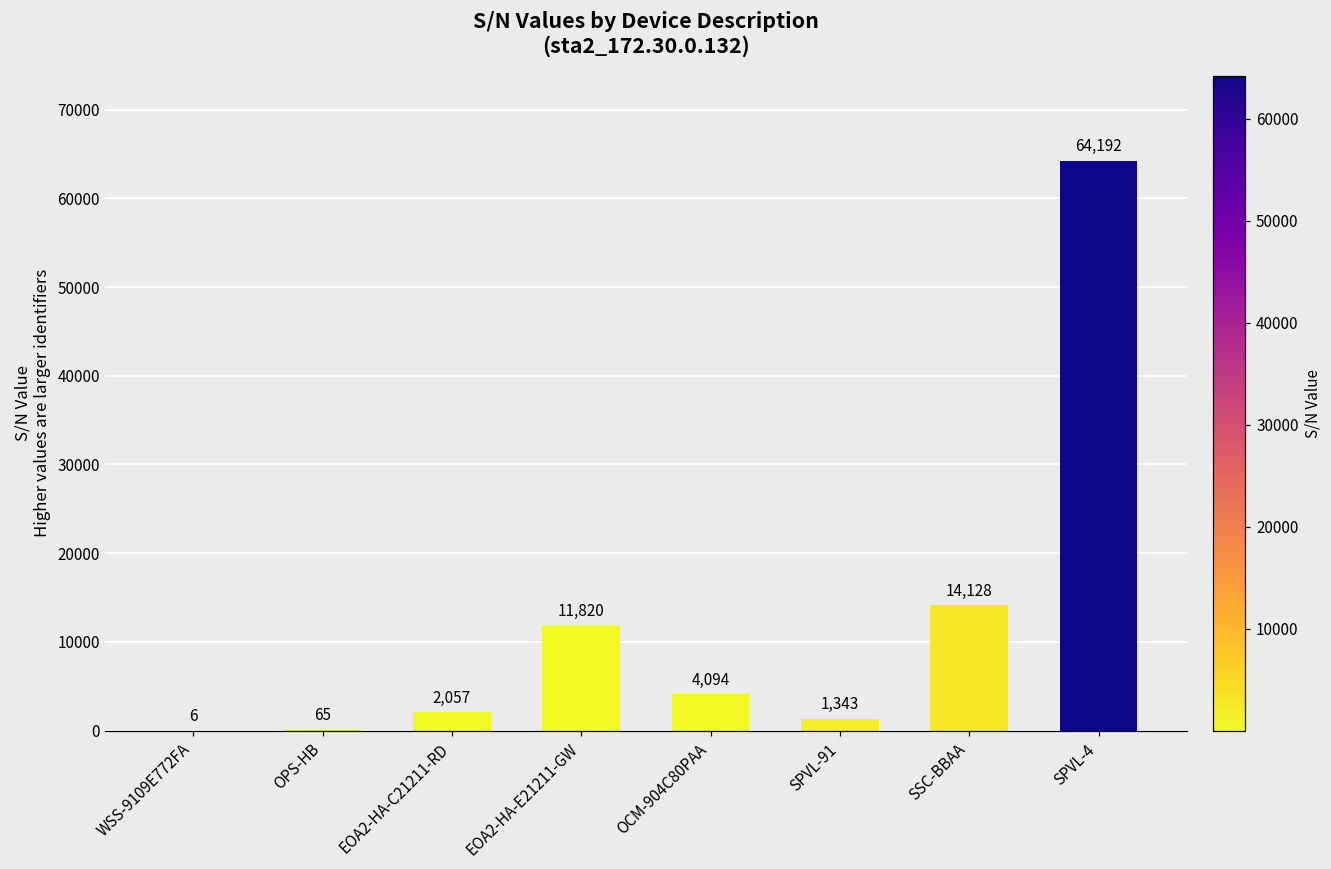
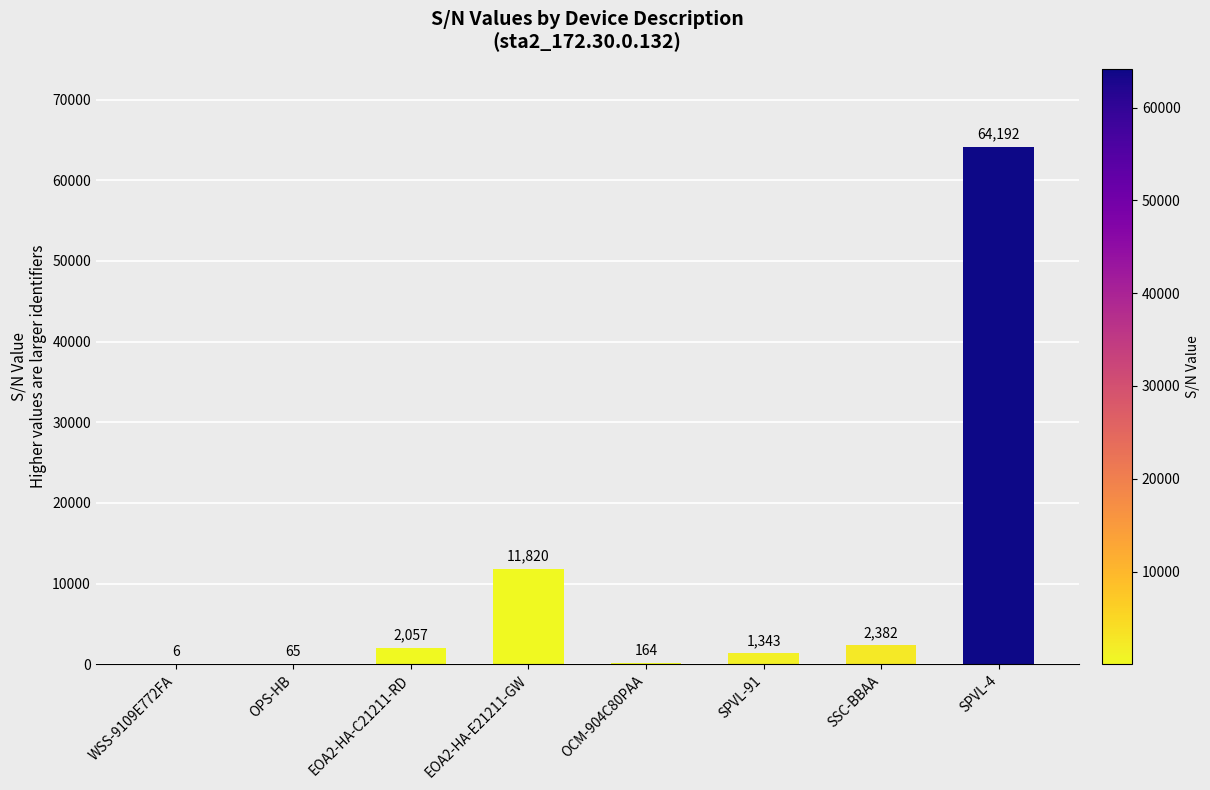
  {
    "WSS-9109E772FA": "6",
    "OPS-HB": "65",
    "EOA2-HA-C21211-RD": "2,057",
    "EOA2-HA-E21211-GW": "11,820",
-   "OCM-904C80PAA": "4,094",
+   "OCM-904C80PAA": "164",
    "SPVL-91": "1,343",
-   "SSC-BBAA": "14,128",
+   "SSC-BBAA": "2,382",
    "SPVL-4": "64,192"
  }
